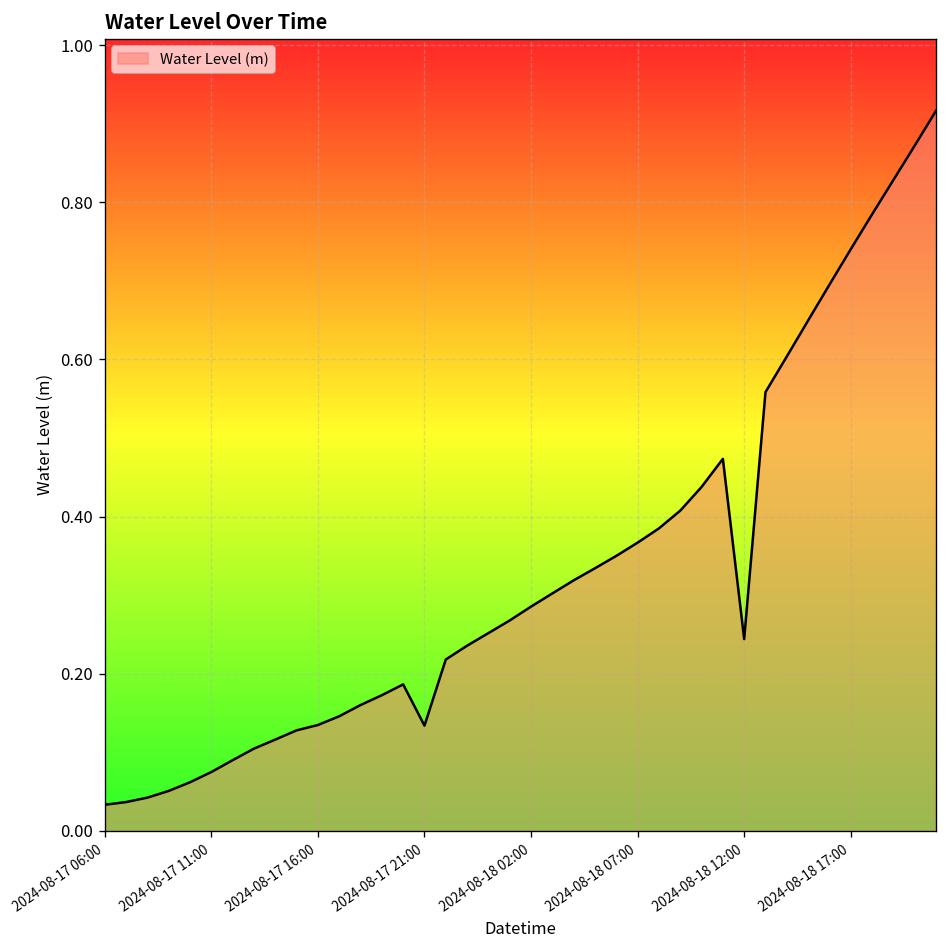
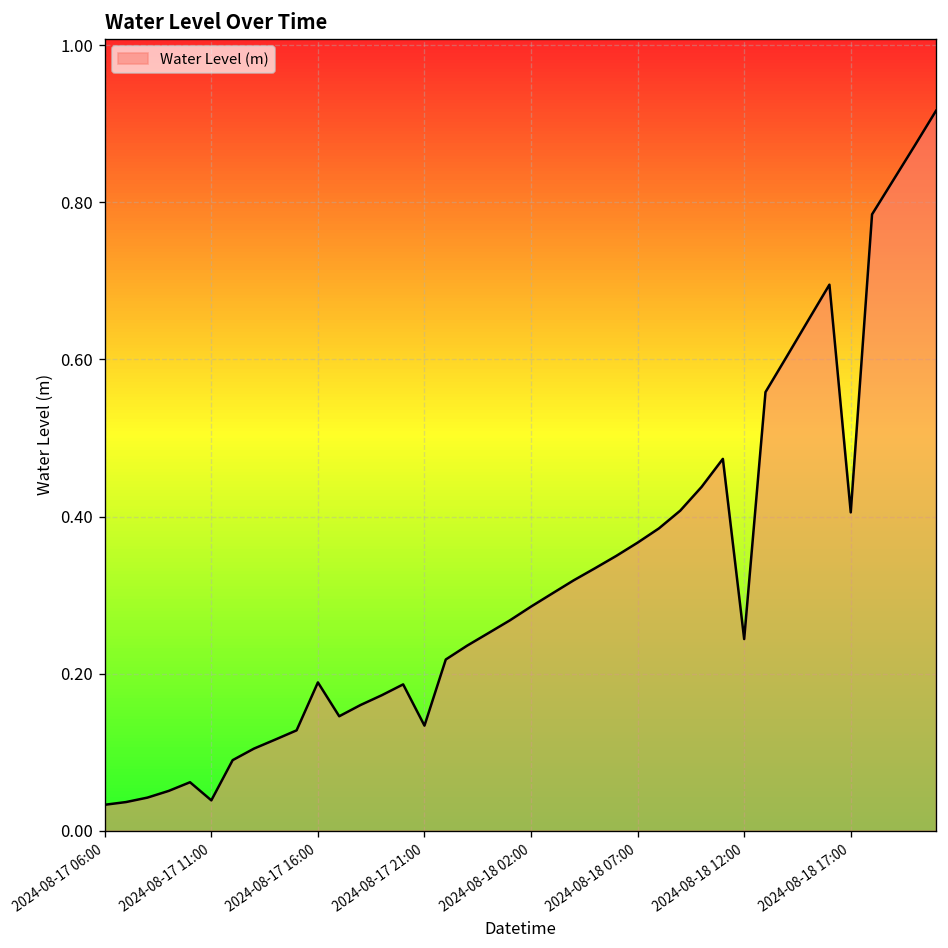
  {
    "2024-08-17 06:00": 0.03,
-   "2024-08-17 11:00": 0.07,
-   "2024-08-17 16:00": 0.13,
+   "2024-08-17 11:00": 0.04,
+   "2024-08-17 16:00": 0.19,
    "2024-08-17 21:00": 0.13,
    "2024-08-18 02:00": 0.29,
    "2024-08-18 07:00": 0.37,
    "2024-08-18 12:00": 0.24,
-   "2024-08-18 17:00": 0.74
+   "2024-08-18 17:00": 0.41
  }
